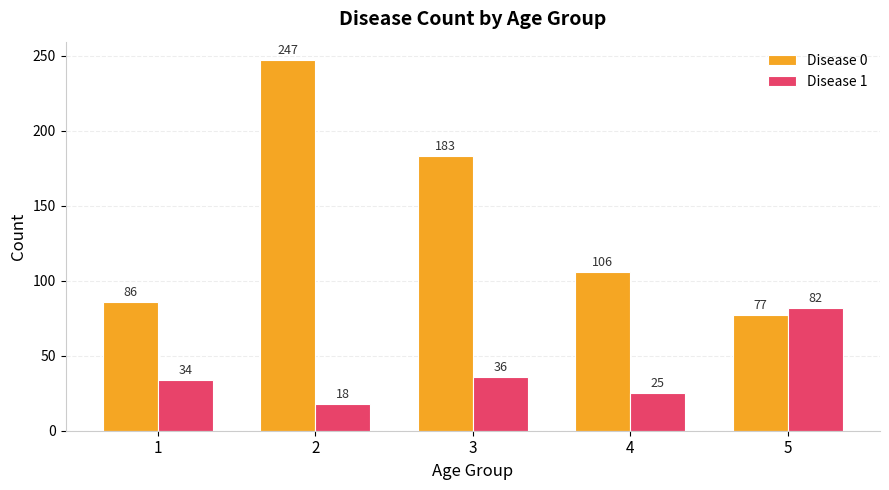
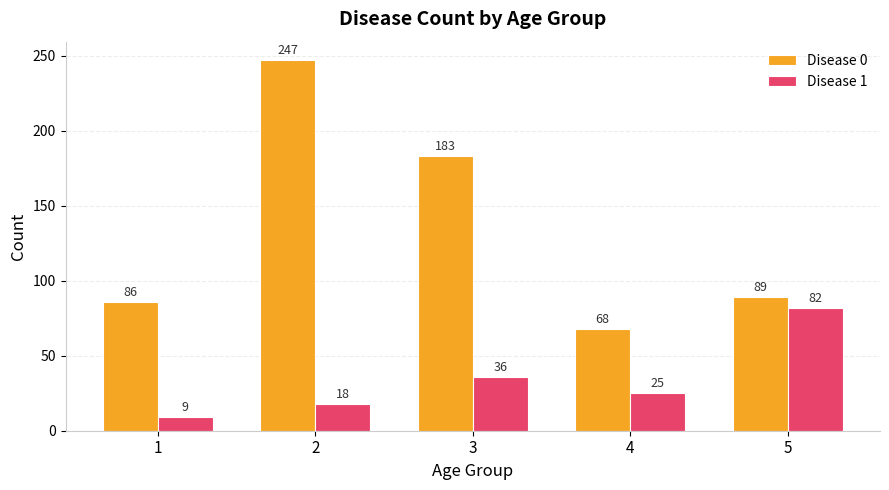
  {
    "Disease 0": {
      "1": 86,
      "2": 247,
      "3": 183,
-     "4": 106,
-     "5": 77
+     "4": 68,
+     "5": 89
    },
    "Disease 1": {
-     "1": 34,
+     "1": 9,
      "2": 18,
      "3": 36,
      "4": 25,
      "5": 82
    }
  }
